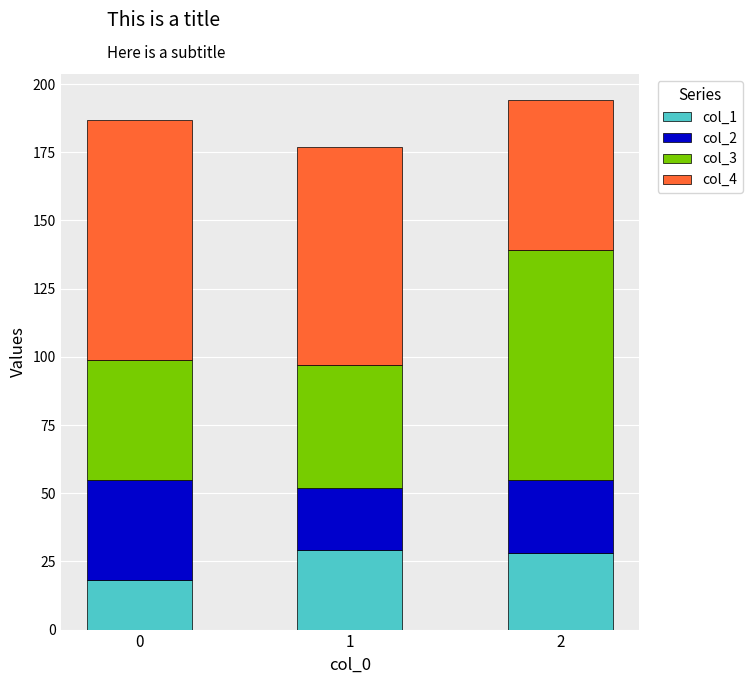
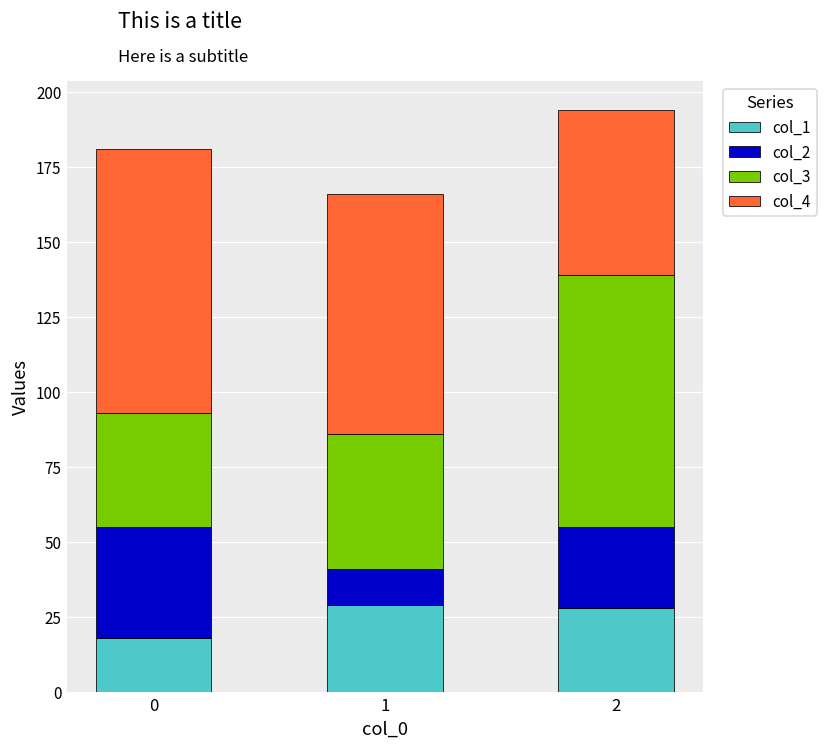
  {
    "col_1": {
      "0": 18,
      "1": 29,
      "2": 28
    },
    "col_2": {
      "0": 37,
-     "1": 23,
+     "1": 12,
      "2": 27
    },
    "col_3": {
-     "0": 44,
+     "0": 38,
      "1": 45,
      "2": 84
    },
    "col_4": {
      "0": 88,
      "1": 80,
      "2": 55
    }
  }
